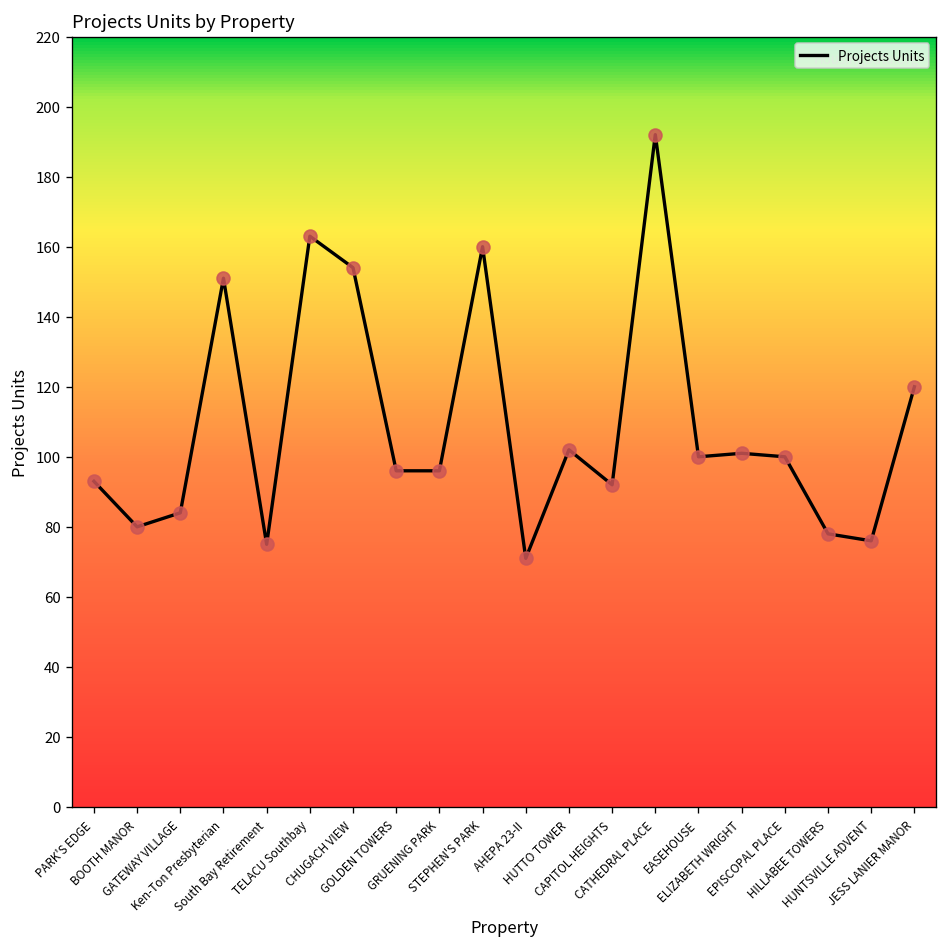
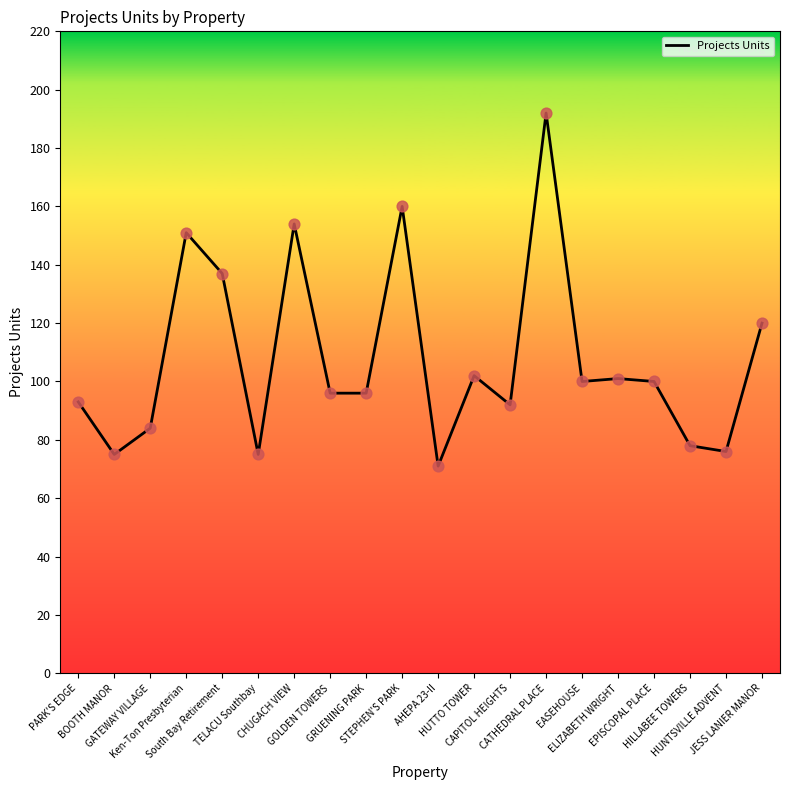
  {
    "PARK'S EDGE": 93,
-   "BOOTH MANOR": 80,
+   "BOOTH MANOR": 75,
    "GATEWAY VILLAGE": 84,
    "Ken-Ton Presbyterian": 151,
-   "South Bay Retirement": 75,
-   "TELACU Southbay": 163,
+   "South Bay Retirement": 137,
+   "TELACU Southbay": 75,
    "CHUGACH VIEW": 154,
    "GOLDEN TOWERS": 96,
    "GRUENING PARK": 96,
    "STEPHEN'S PARK": 160,
    "AHEPA 23-II": 71,
    "HUTTO TOWER": 102,
    "CAPITOL HEIGHTS": 92,
    "CATHEDRAL PLACE": 192,
    "EASEHOUSE": 100,
    "ELIZABETH WRIGHT": 101,
    "EPISCOPAL PLACE": 100,
    "HILLABEE TOWERS": 78,
    "HUNTSVILLE ADVENT": 76,
    "JESS LANIER MANOR": 120
  }
